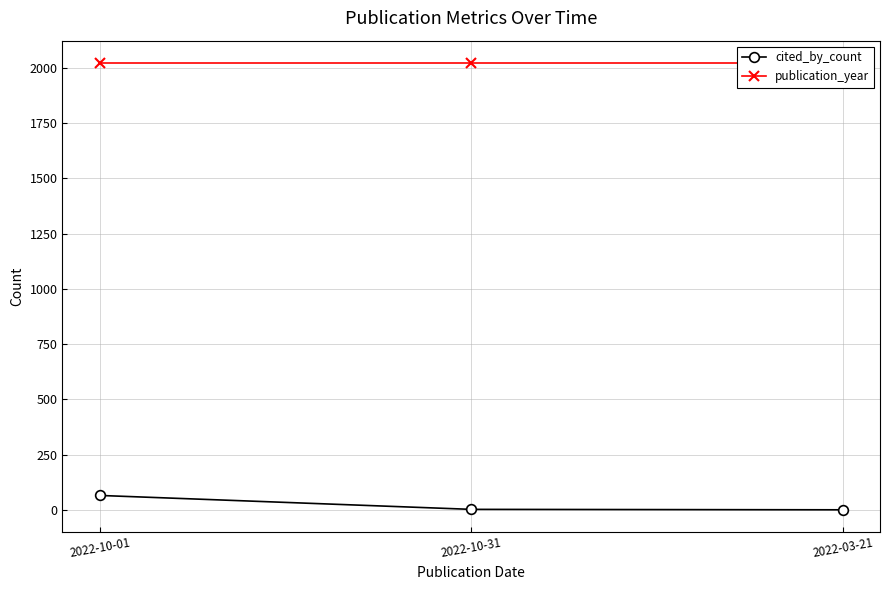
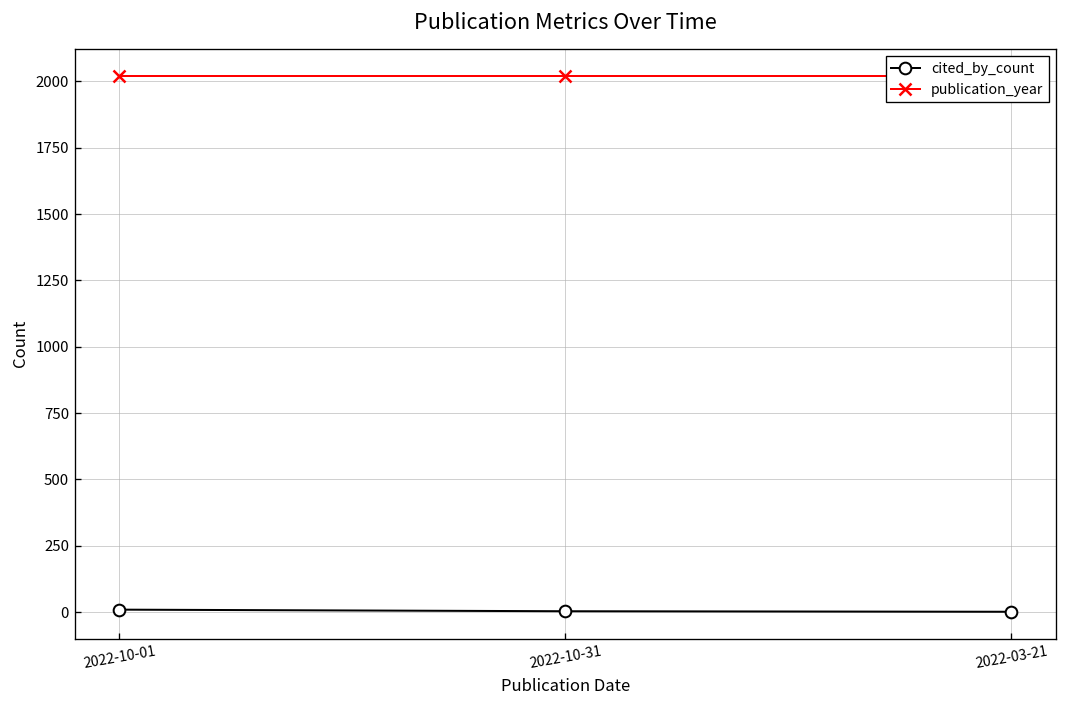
  {
    "cited_by_count": {
-     "2022-10-01": 70,
+     "2022-10-01": 10,
      "2022-10-31": 0,
      "2022-03-21": 0
    },
    "publication_year": {
      "2022-10-01": 2020,
      "2022-10-31": 2020
    }
  }
